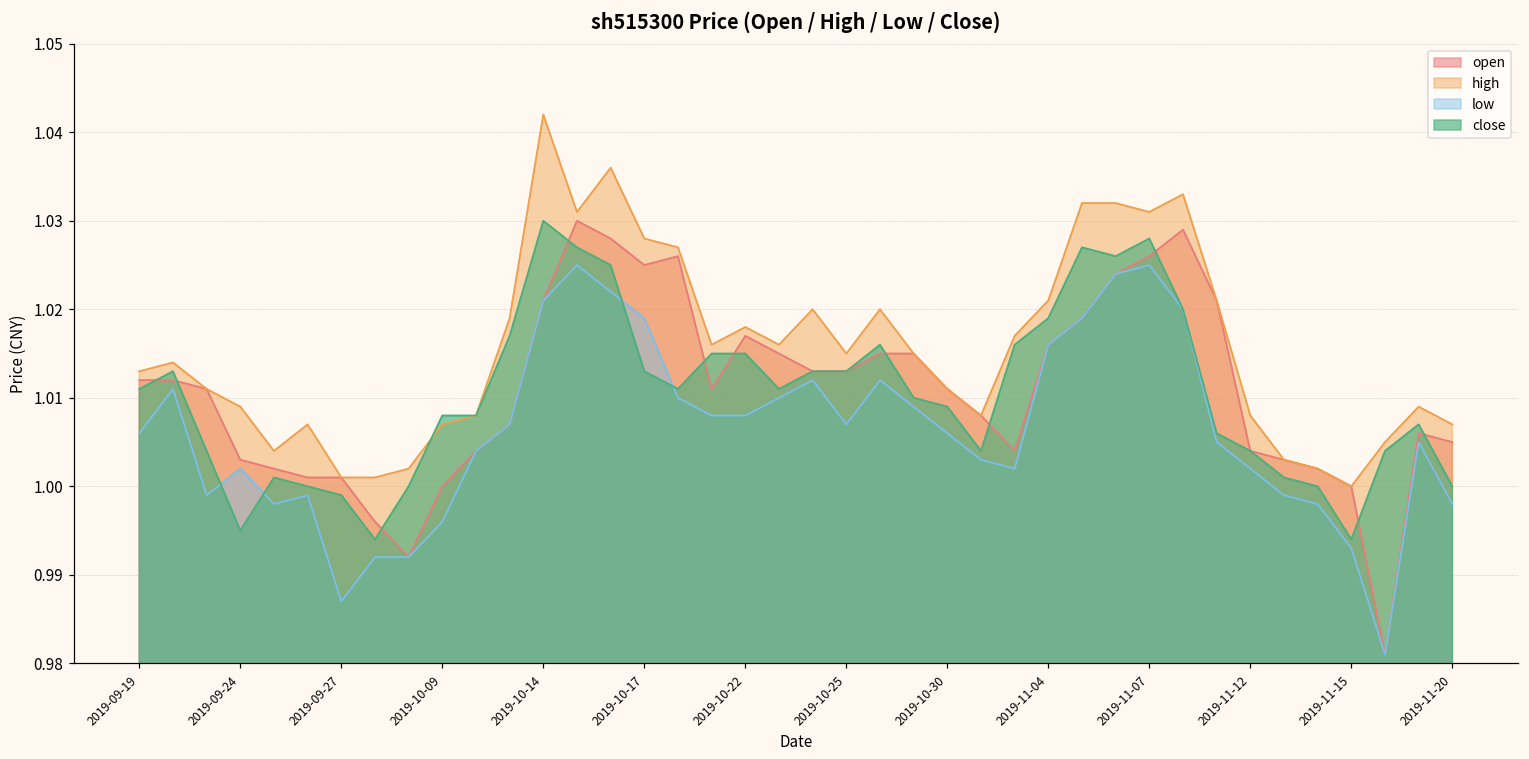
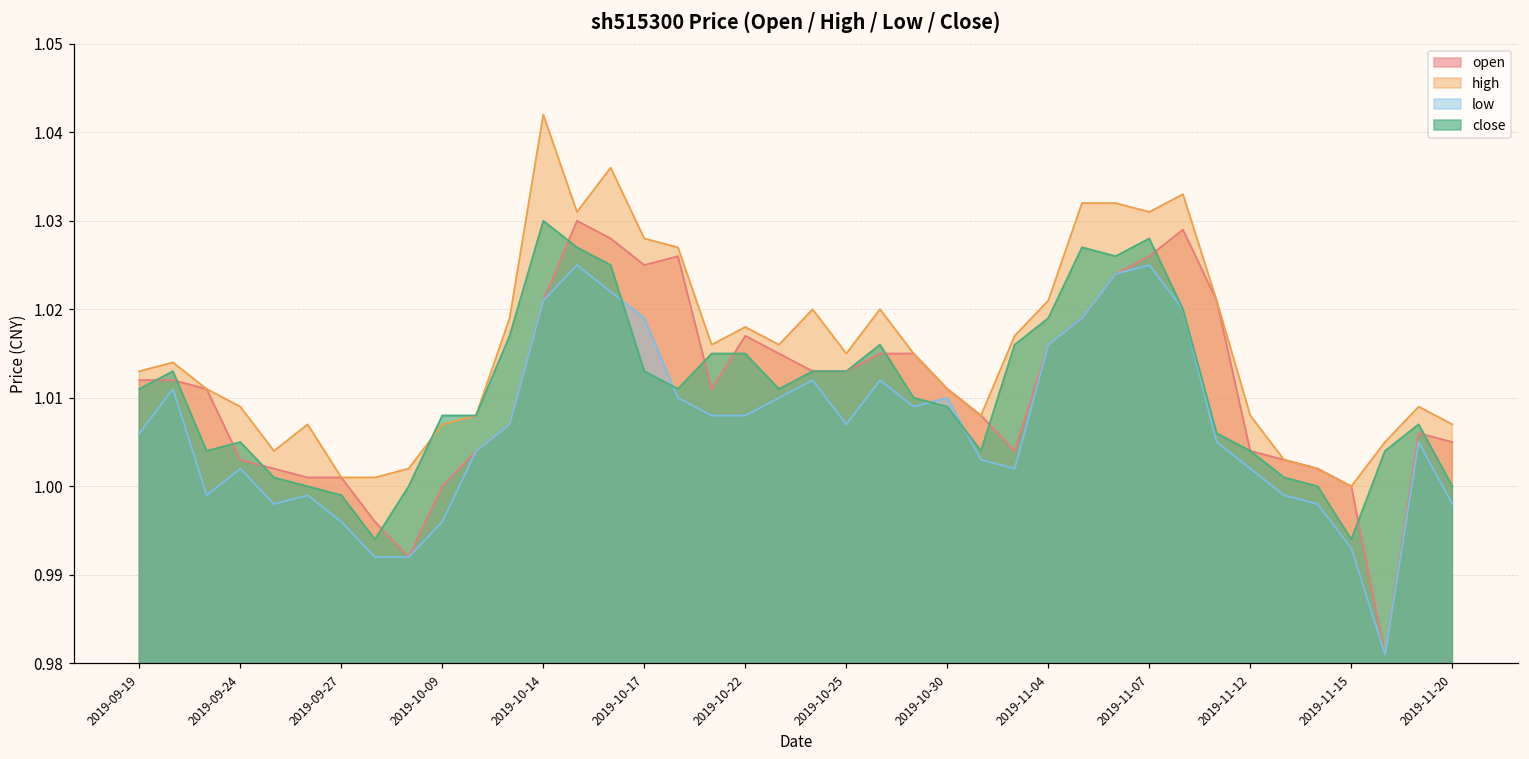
  {
    "low": {
      "2019-09-19": 1.006,
      "2019-09-24": 1.002,
-     "2019-09-27": 0.987,
+     "2019-09-27": 0.996,
      "2019-10-09": 0.996,
      "2019-10-17": 1.019,
      "2019-10-22": 1.008,
      "2019-10-25": 1.007,
-     "2019-10-30": 1.006,
+     "2019-10-30": 1.010,
      "2019-11-07": 1.025,
      "2019-11-12": 1.002,
      "2019-11-15": 0.993,
      "2019-11-20": 0.998
    },
    "close": {
      "2019-09-19": 1.011,
-     "2019-09-24": 0.995,
+     "2019-09-24": 1.005,
      "2019-09-27": 0.999,
      "2019-10-09": 1.008,
      "2019-10-14": 1.030,
      "2019-10-17": 1.013,
      "2019-10-22": 1.015,
      "2019-10-30": 1.009,
      "2019-11-04": 1.019,
      "2019-11-07": 1.028,
      "2019-11-15": 0.994,
      "2019-11-20": 1.000
    }
  }
